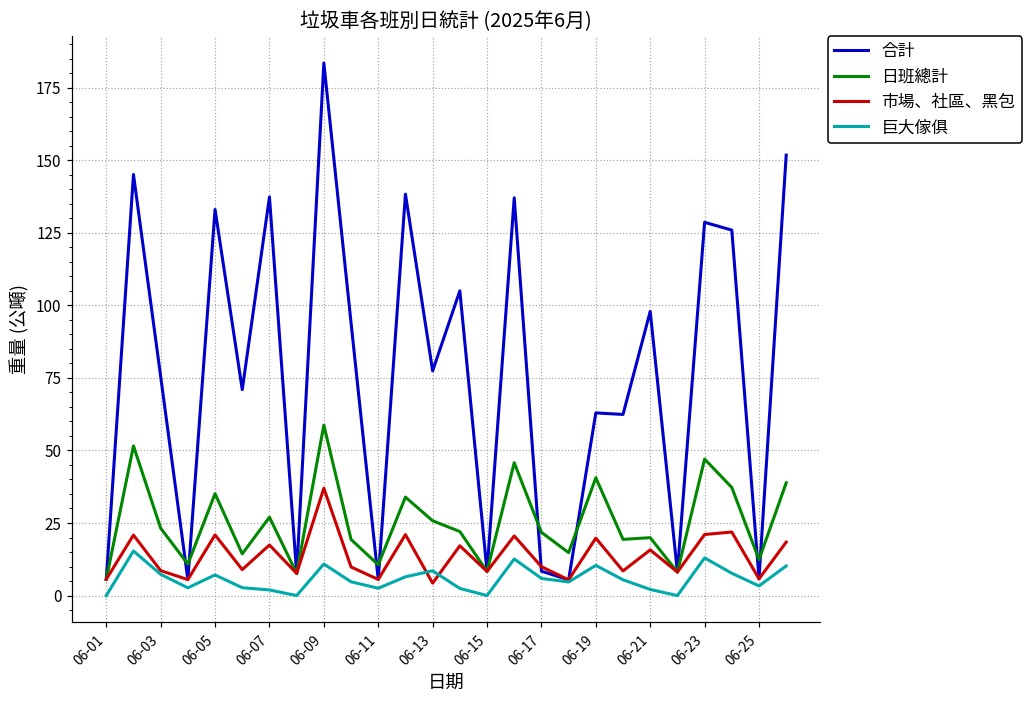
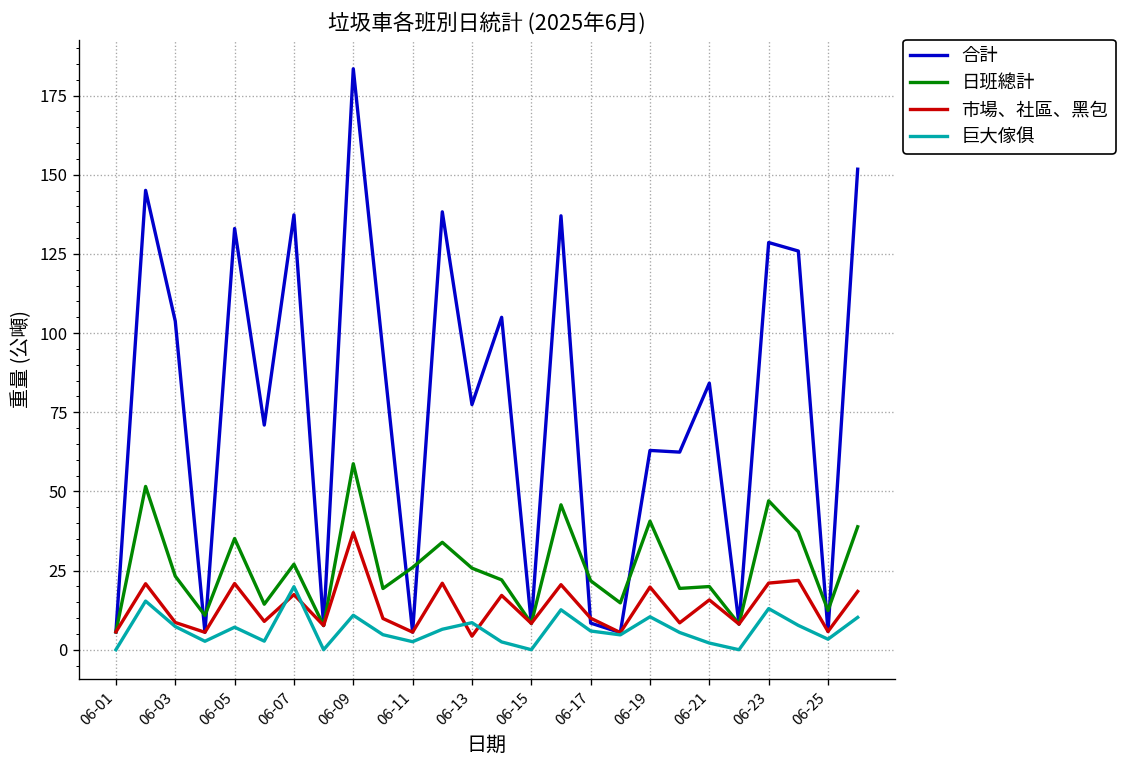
  {
    "合計": {
-     "06-03": 75,
+     "06-03": 104,
      "06-05": 133,
      "06-07": 137,
      "06-09": 183,
      "06-13": 77,
      "06-17": 8,
      "06-19": 63,
-     "06-21": 98,
+     "06-21": 84,
      "06-23": 129
    },
    "日班總計": {
      "06-03": 23,
      "06-05": 35,
      "06-07": 27,
      "06-09": 59,
-     "06-11": 11,
+     "06-11": 26,
      "06-13": 26,
      "06-17": 22,
      "06-19": 41,
      "06-21": 20,
      "06-23": 47,
      "06-25": 12
    },
    "市場、社區、黑包": {
      "06-03": 9,
      "06-05": 21,
      "06-07": 17,
      "06-09": 37,
      "06-13": 4,
      "06-17": 10,
      "06-19": 20,
      "06-21": 16,
      "06-23": 21
    },
    "巨大傢俱": {
      "06-01": 0,
      "06-03": 7,
      "06-05": 7,
-     "06-07": 2,
+     "06-07": 20,
      "06-09": 11,
      "06-11": 3,
      "06-13": 9,
      "06-15": 0,
      "06-17": 6,
      "06-19": 10,
      "06-21": 2,
      "06-23": 13,
      "06-25": 3
    }
  }
